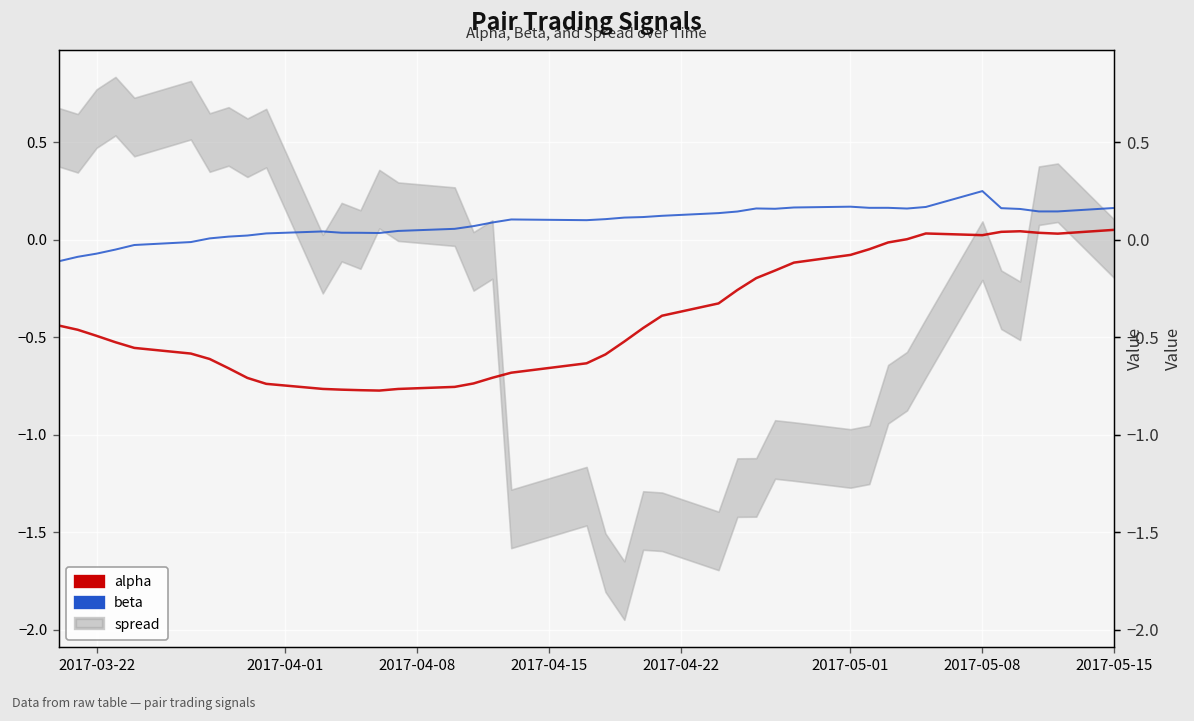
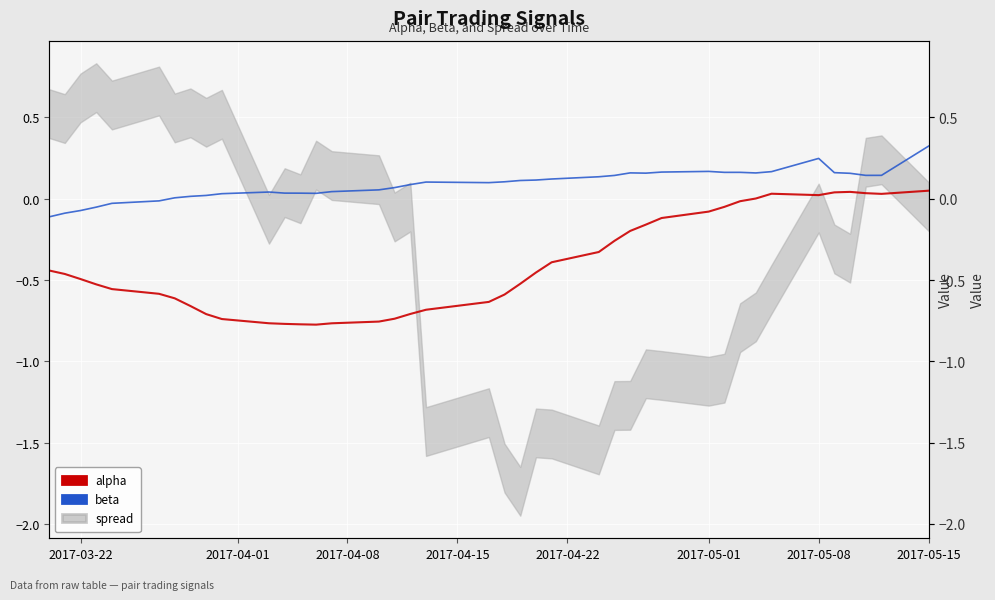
  {
    "beta": {
      "2017-03-22": -0.07,
      "2017-05-01": 0.17,
      "2017-05-08": 0.25,
-     "2017-05-15": 0.16
+     "2017-05-15": 0.32
    },
    "alpha": {
      "2017-03-22": -0.49,
      "2017-05-01": -0.08,
      "2017-05-08": 0.02,
      "2017-05-15": 0.05
    }
  }
